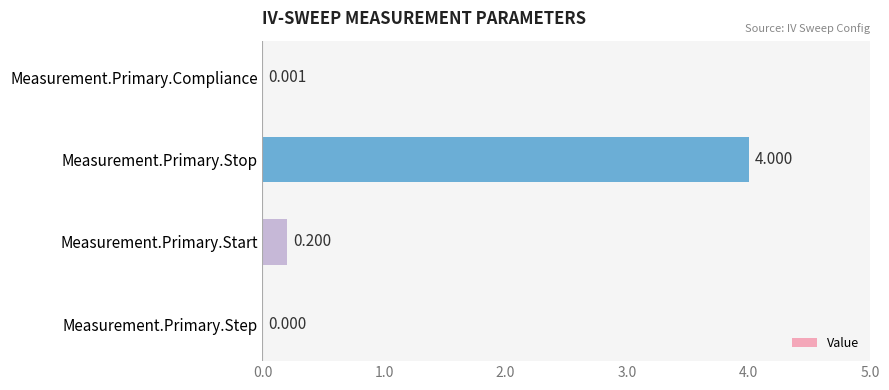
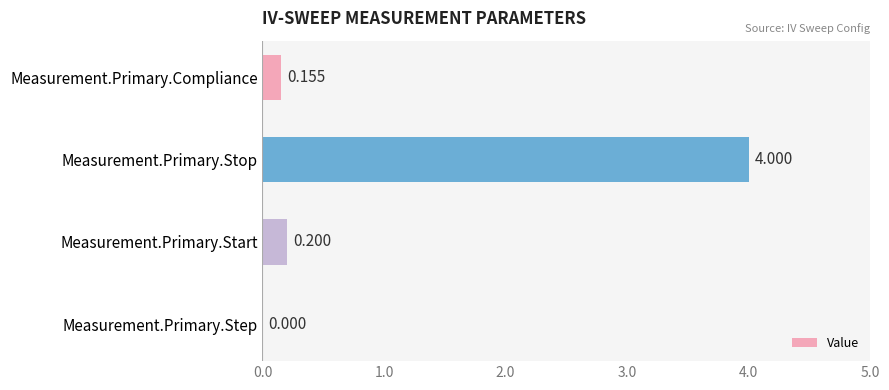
  {
-   "Measurement.Primary.Compliance": 0.001,
+   "Measurement.Primary.Compliance": 0.155,
    "Measurement.Primary.Stop": 4.000,
    "Measurement.Primary.Start": 0.200,
    "Measurement.Primary.Step": 0.000
  }
